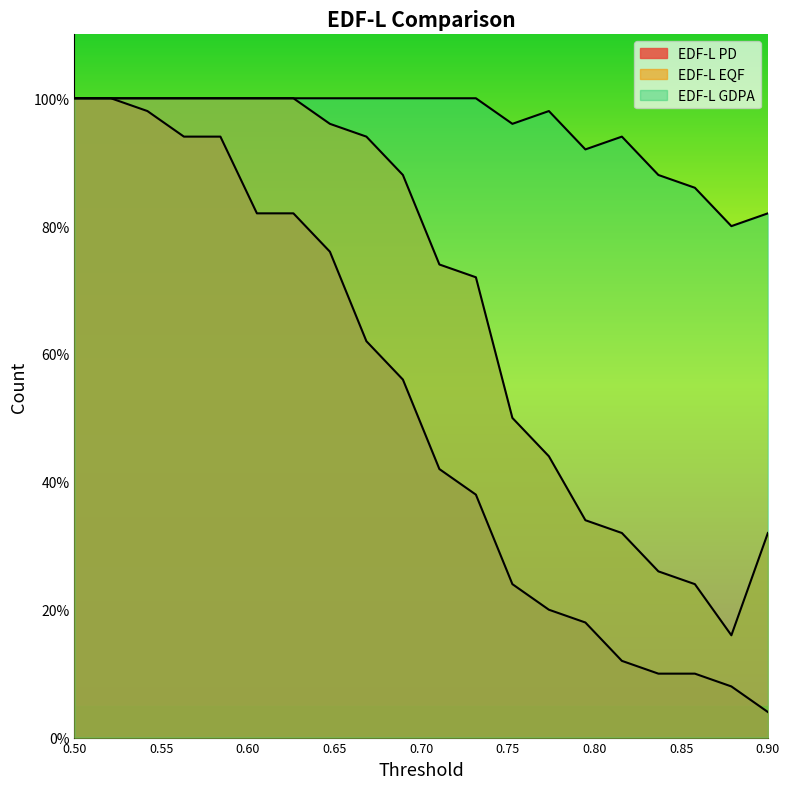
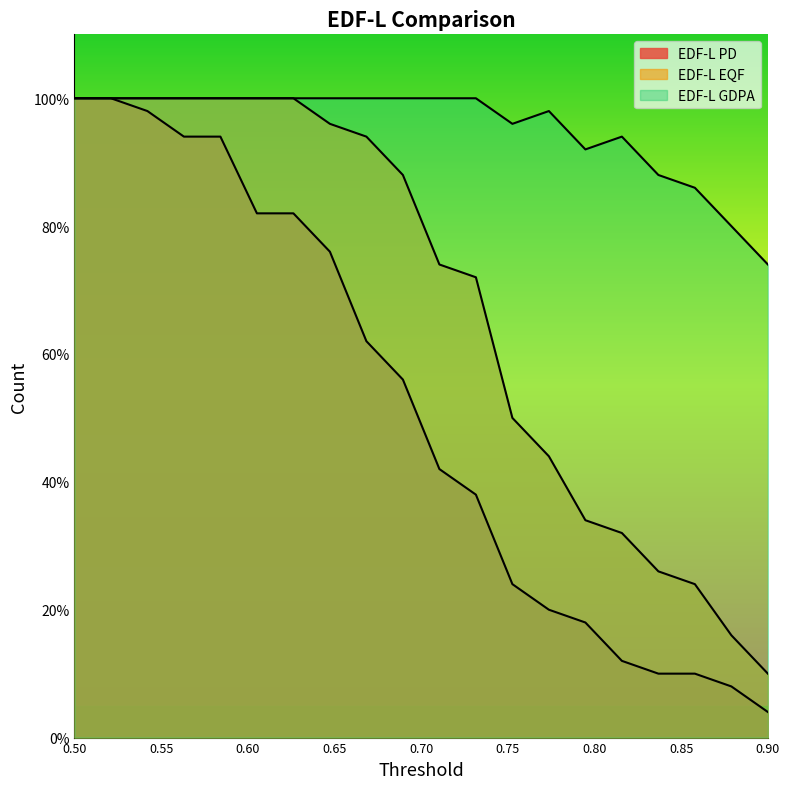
  {
    "EDF-L EQF": {
-     "0.90": "32%"
+     "0.90": "10%"
    },
    "EDF-L GDPA": {
-     "0.90": "82%"
+     "0.90": "74%"
    }
  }
